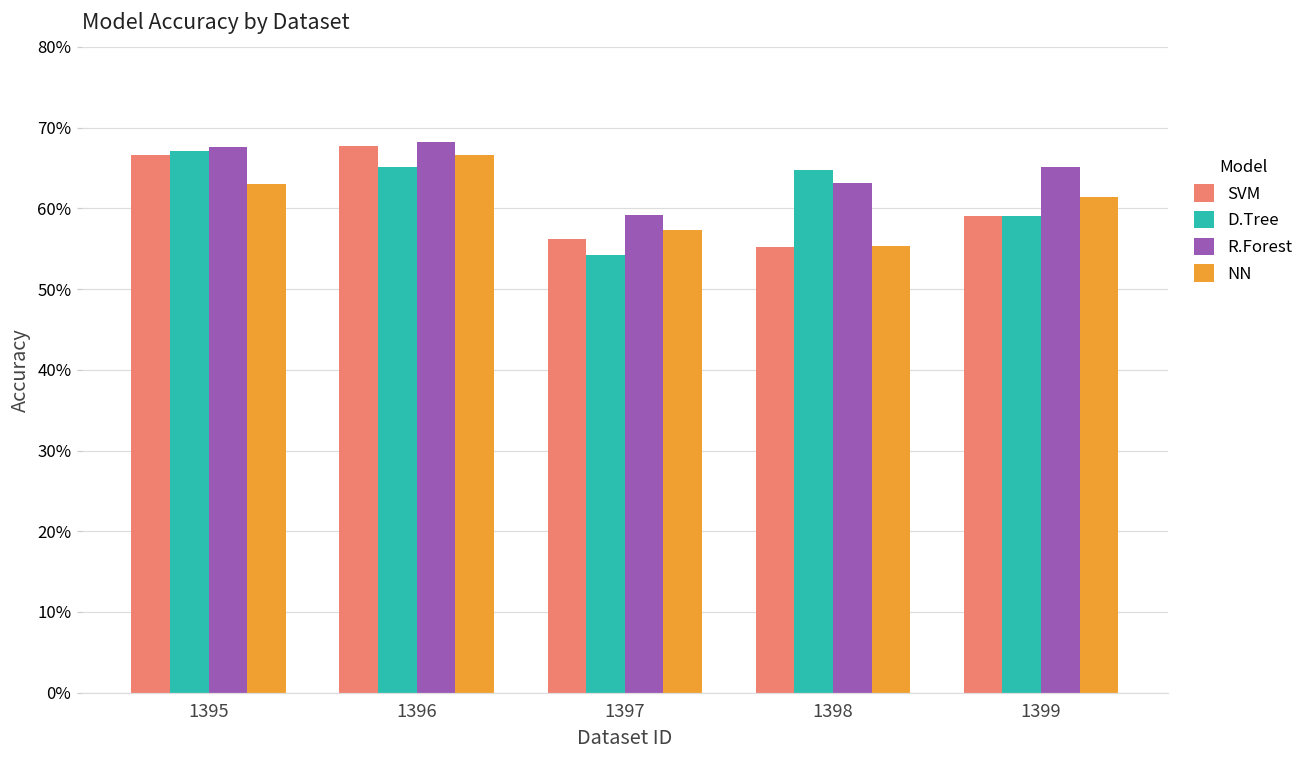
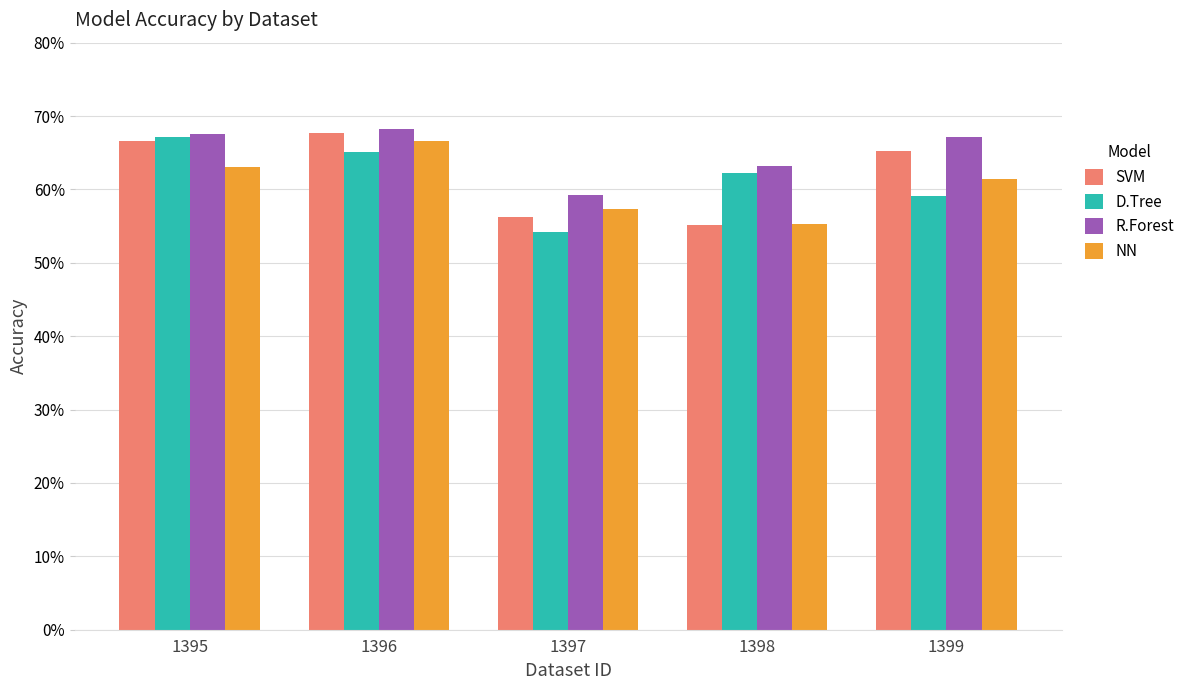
  {
    "SVM": {
      "1395": "67%",
      "1396": "68%",
      "1397": "56%",
      "1398": "55%",
-     "1399": "59%"
+     "1399": "65%"
    },
    "D.Tree": {
      "1395": "67%",
      "1396": "65%",
      "1397": "54%",
-     "1398": "65%",
+     "1398": "62%",
      "1399": "59%"
    },
    "R.Forest": {
      "1395": "68%",
      "1396": "68%",
      "1397": "59%",
      "1398": "63%",
-     "1399": "65%"
+     "1399": "67%"
    },
    "NN": {
      "1395": "63%",
      "1396": "67%",
      "1397": "57%",
      "1398": "55%",
      "1399": "61%"
    }
  }
